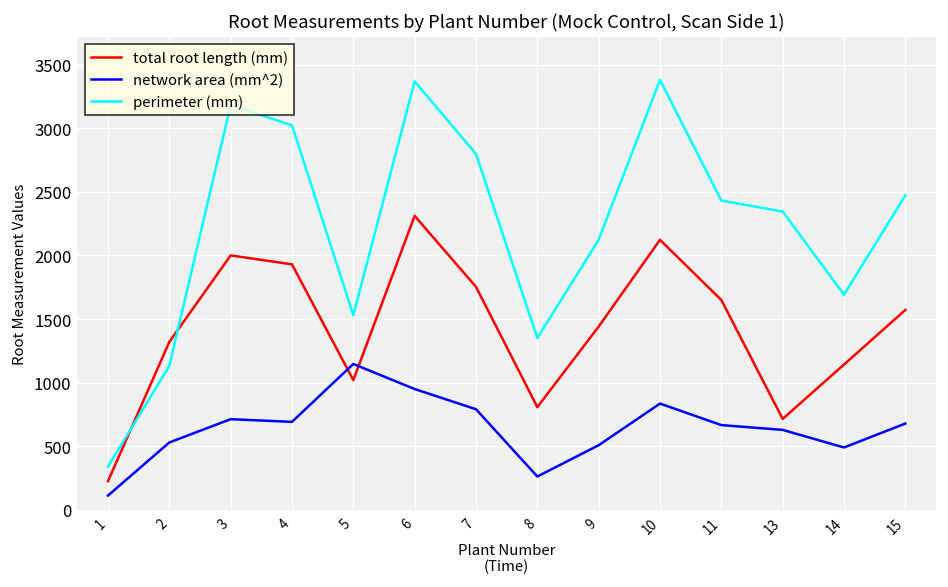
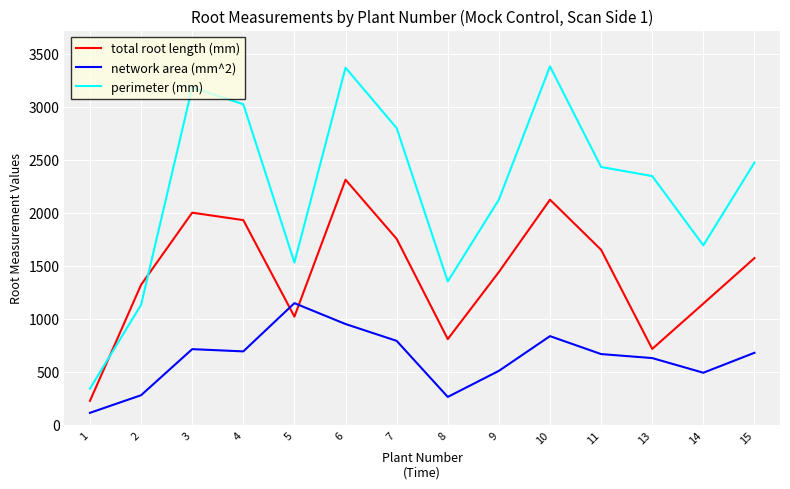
  {
    "total root length (mm)": {
      "1": 230,
      "2": 1320,
      "3": 2000,
      "4": 1930,
      "5": 1020,
      "6": 2310,
      "7": 1750,
      "8": 810,
      "9": 1440,
      "10": 2120,
      "11": 1650,
      "13": 720,
      "14": 1140,
      "15": 1570
    },
    "network area (mm^2)": {
      "1": 110,
-     "2": 530,
+     "2": 280,
      "3": 710,
      "4": 690,
      "5": 1150,
      "6": 950,
      "7": 790,
      "8": 260,
      "9": 510,
      "10": 840,
      "11": 670,
      "13": 630,
      "14": 490,
      "15": 680
    },
    "perimeter (mm)": {
      "1": 340,
      "2": 1130,
      "4": 3020,
      "5": 1530,
      "6": 3370,
      "7": 2800,
      "8": 1350,
      "9": 2120,
      "10": 3380,
      "11": 2430,
      "13": 2350,
      "14": 1690,
      "15": 2470
    }
  }
